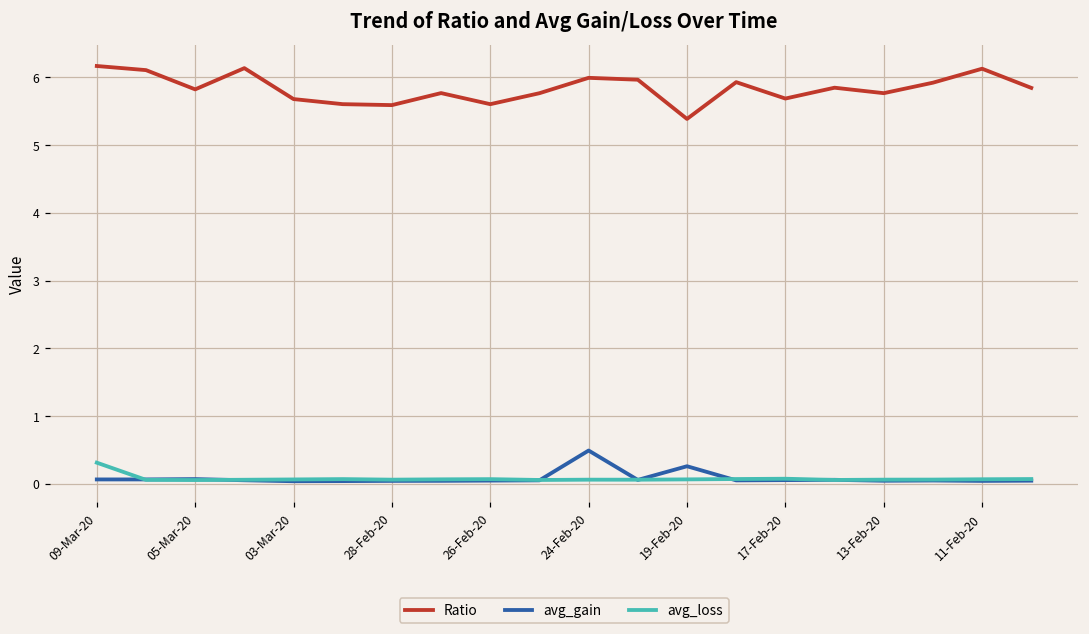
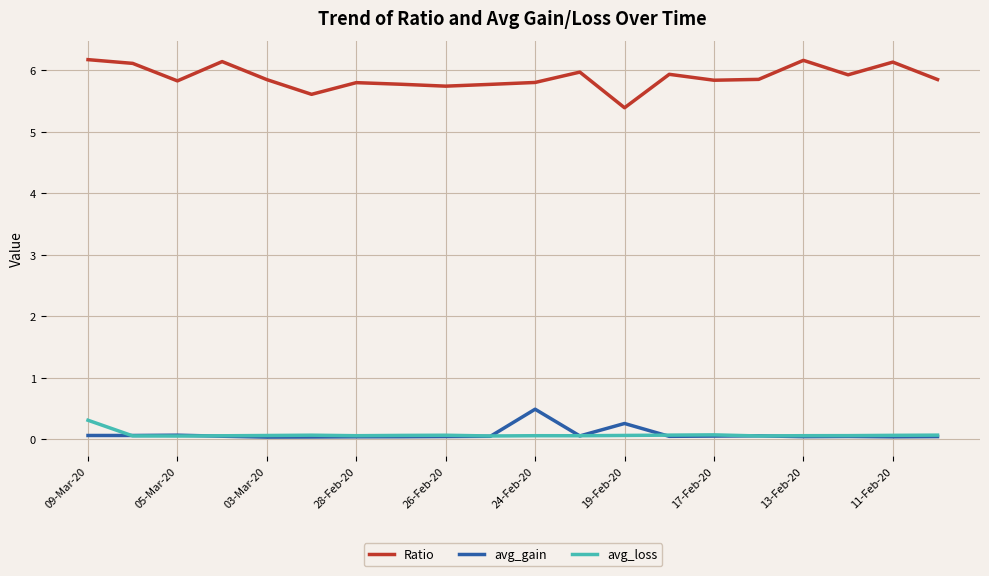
  {
    "Ratio": {
      "09-Mar-20": 6.2,
      "05-Mar-20": 5.8,
-     "03-Mar-20": 5.7,
-     "28-Feb-20": 5.6,
-     "26-Feb-20": 5.6,
-     "24-Feb-20": 6.0,
+     "03-Mar-20": 5.8,
+     "28-Feb-20": 5.8,
+     "26-Feb-20": 5.7,
+     "24-Feb-20": 5.8,
      "19-Feb-20": 5.4,
-     "17-Feb-20": 5.7,
-     "13-Feb-20": 5.8,
+     "17-Feb-20": 5.8,
+     "13-Feb-20": 6.2,
      "11-Feb-20": 6.1
    },
    "avg_gain": {
      "09-Mar-20": 0.1,
      "24-Feb-20": 0.5,
      "19-Feb-20": 0.3
    },
    "avg_loss": {
      "09-Mar-20": 0.3,
      "24-Feb-20": 0.1,
      "19-Feb-20": 0.1
    }
  }
